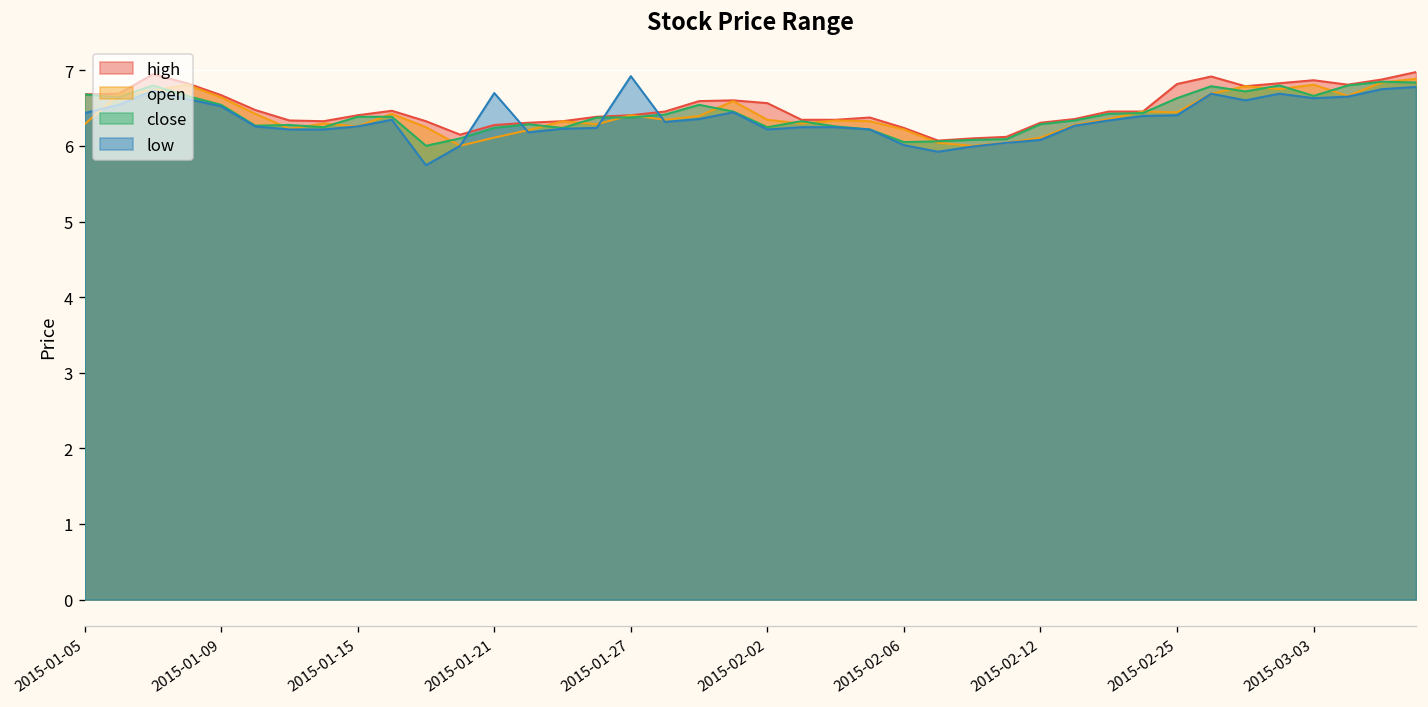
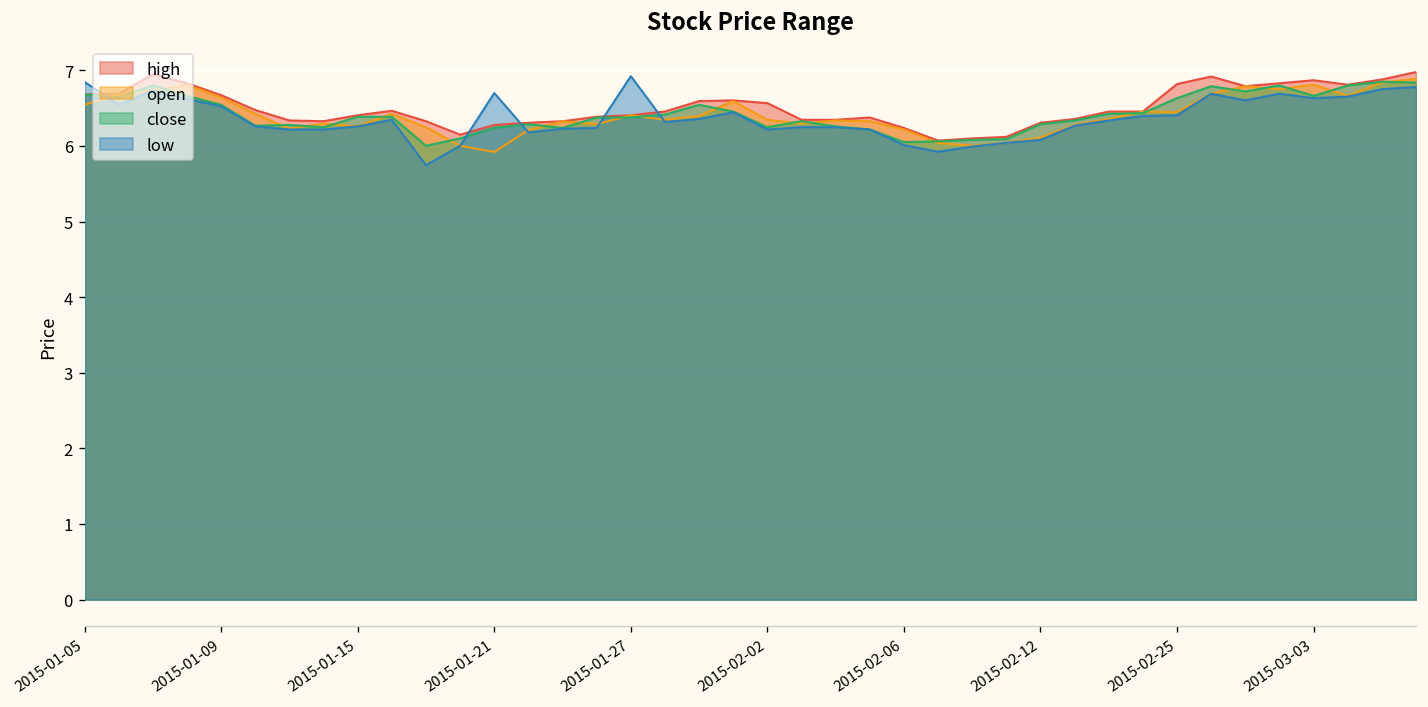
  {
    "high": {
      "2015-02-02": 6.6,
      "2015-02-25": 6.8,
      "2015-03-03": 6.9
    },
    "open": {
-     "2015-01-05": 6.3,
-     "2015-01-21": 6.1,
+     "2015-01-05": 6.5,
+     "2015-01-21": 5.9,
      "2015-02-02": 6.3,
      "2015-03-03": 6.8
    },
    "close": {
      "2015-02-25": 6.6
    },
    "low": {
-     "2015-01-05": 6.4,
+     "2015-01-05": 6.8,
      "2015-01-21": 6.7,
      "2015-01-27": 6.9
    }
  }
